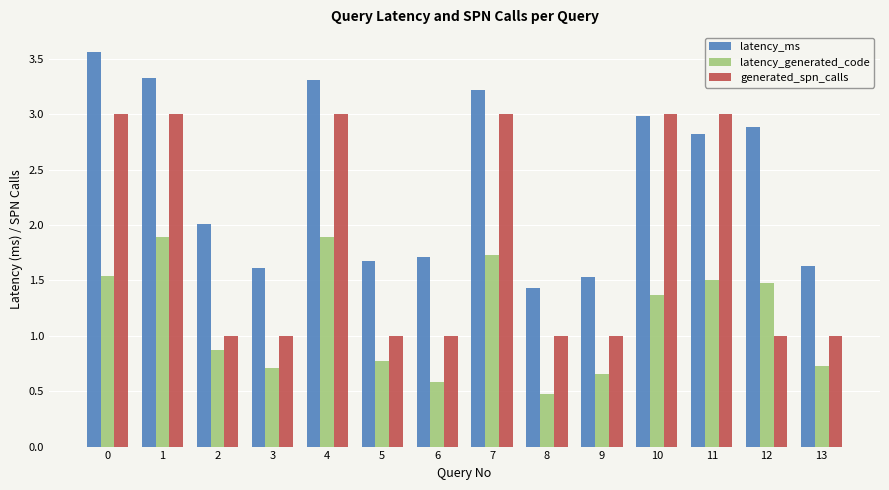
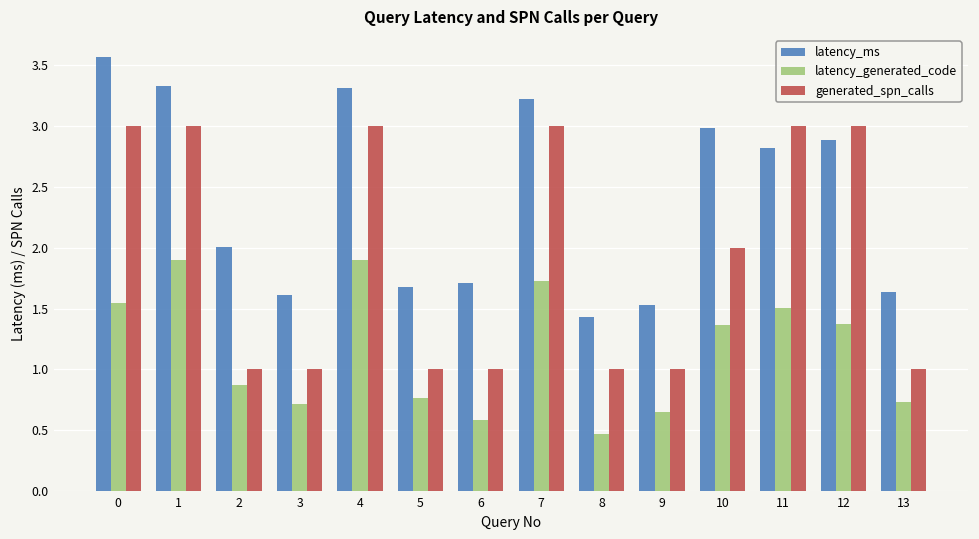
  {
    "latency_ms": {
      "0": 3.56,
      "1": 3.33,
      "2": 2.01,
      "3": 1.61,
      "4": 3.31,
      "5": 1.67,
      "6": 1.71,
      "7": 3.22,
      "8": 1.43,
      "9": 1.53,
      "10": 2.98,
      "11": 2.82,
      "12": 2.89,
      "13": 1.63
    },
    "latency_generated_code": {
      "0": 1.54,
      "1": 1.89,
      "2": 0.87,
      "3": 0.71,
      "4": 1.90,
      "5": 0.77,
      "6": 0.58,
      "7": 1.73,
      "8": 0.47,
      "9": 0.65,
      "10": 1.37,
      "11": 1.50,
-     "12": 1.48,
+     "12": 1.38,
      "13": 0.73
    },
    "generated_spn_calls": {
      "0": 3,
      "1": 3,
      "2": 1,
      "3": 1,
      "4": 3,
      "5": 1,
      "6": 1,
      "7": 3,
      "8": 1,
      "9": 1,
-     "10": 3,
+     "10": 2,
      "11": 3,
-     "12": 1,
+     "12": 3,
      "13": 1
    }
  }
